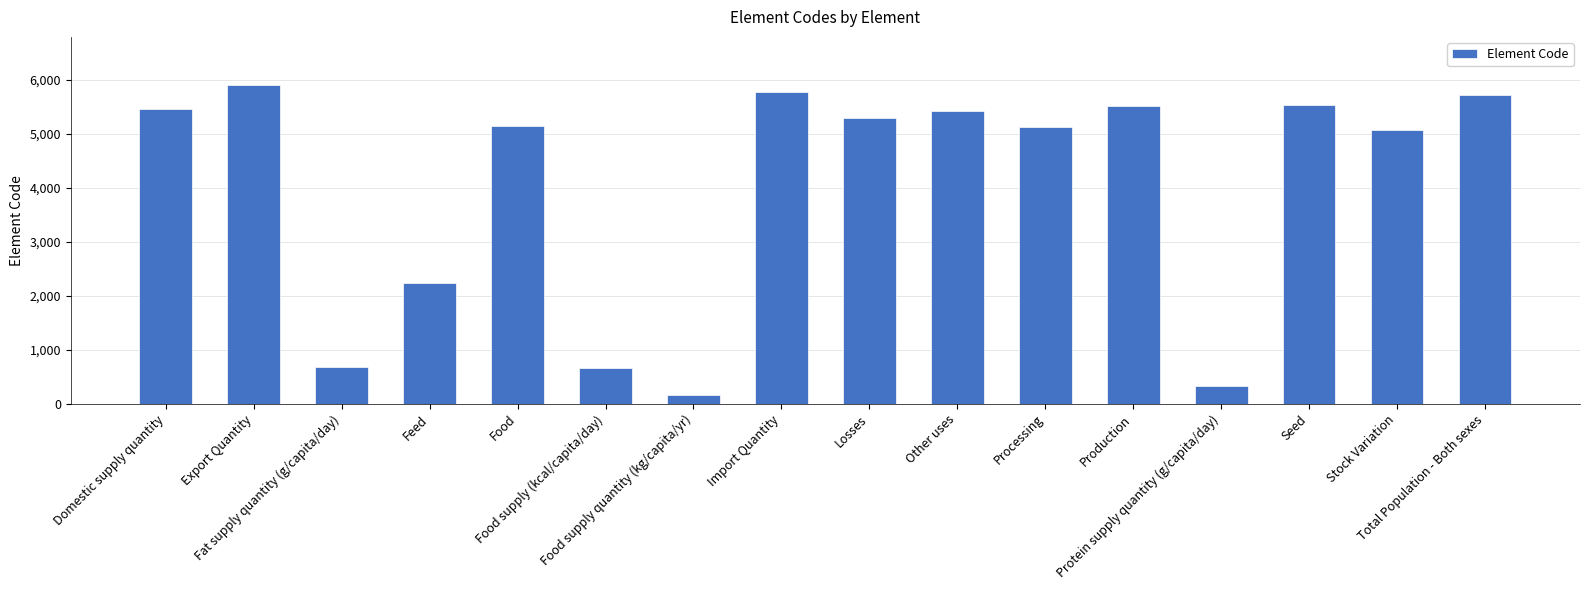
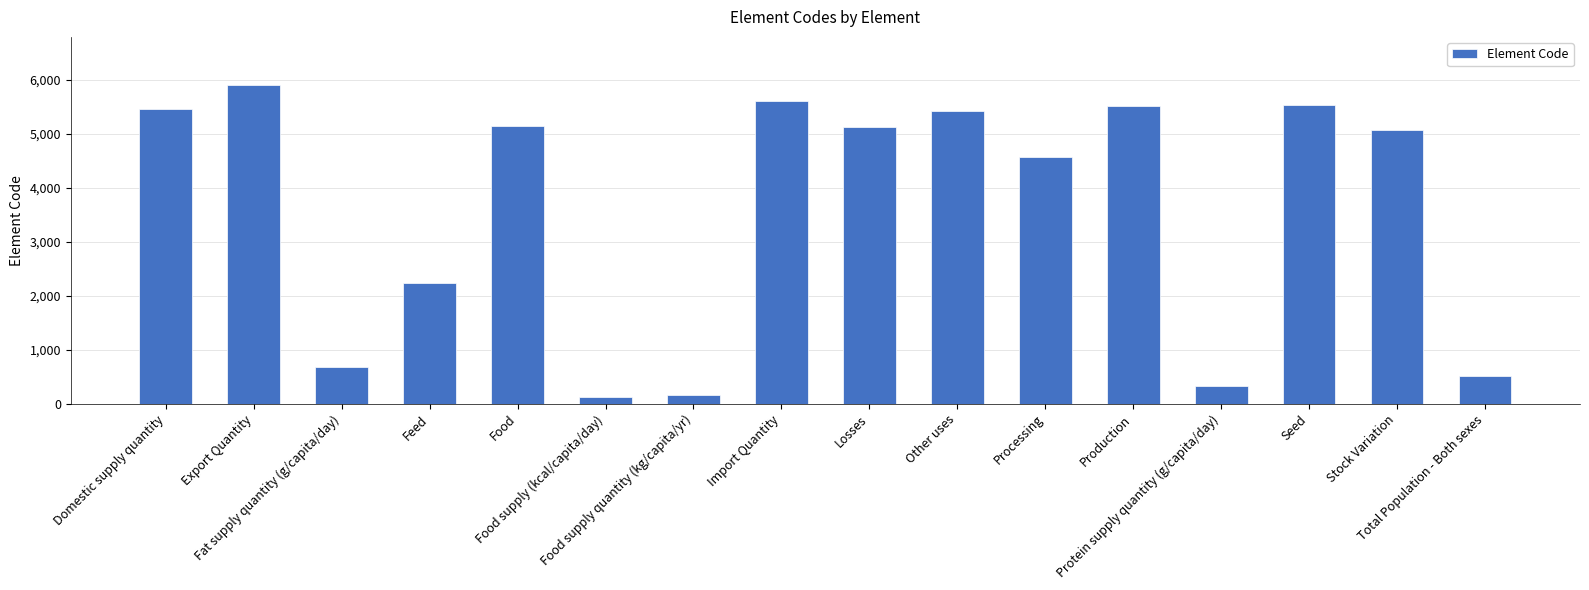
  {
    "Domestic supply quantity": "5,500",
    "Export Quantity": "5,900",
    "Fat supply quantity (g/capita/day)": "700",
    "Feed": "2,200",
    "Food": "5,100",
-   "Food supply (kcal/capita/day)": "700",
+   "Food supply (kcal/capita/day)": "100",
    "Food supply quantity (kg/capita/yr)": "200",
-   "Import Quantity": "5,800",
-   "Losses": "5,300",
+   "Import Quantity": "5,600",
+   "Losses": "5,100",
    "Other uses": "5,400",
-   "Processing": "5,100",
+   "Processing": "4,600",
    "Production": "5,500",
    "Protein supply quantity (g/capita/day)": "300",
    "Seed": "5,500",
    "Stock Variation": "5,100",
-   "Total Population - Both sexes": "5,700"
+   "Total Population - Both sexes": "500"
  }
